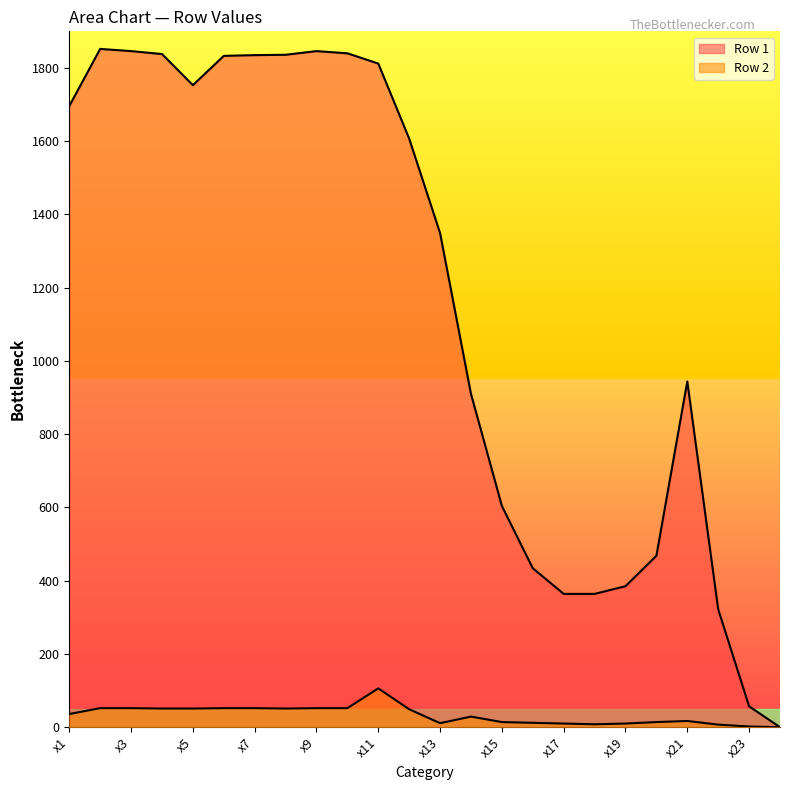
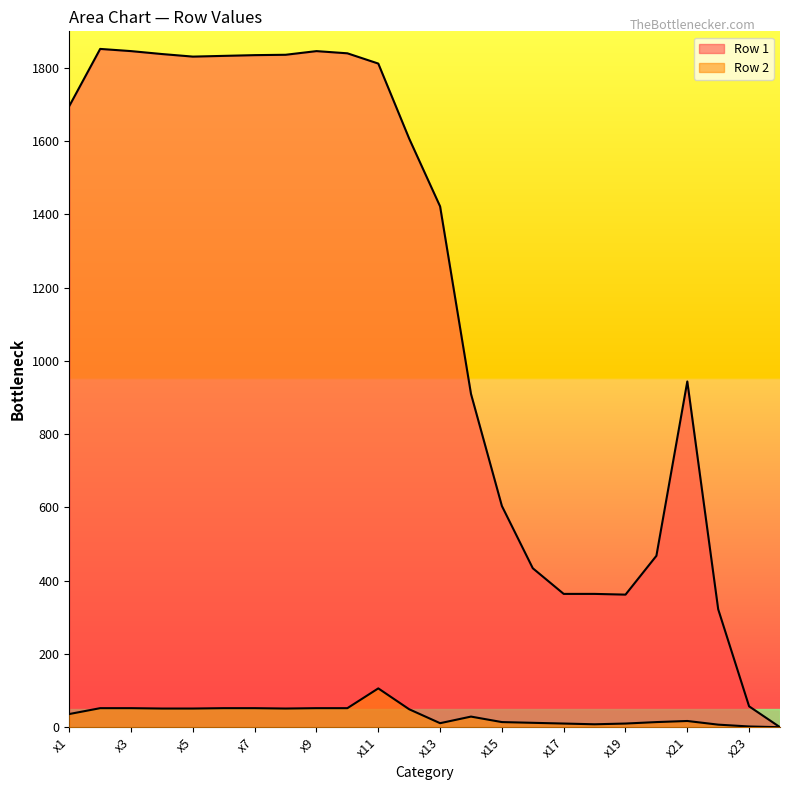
  {
    "Row 1": {
      "x1": 1700,
      "x3": 1850,
-     "x5": 1750,
+     "x5": 1830,
      "x7": 1840,
      "x9": 1850,
      "x11": 1810,
-     "x13": 1350,
+     "x13": 1420,
      "x15": 600,
      "x17": 360,
-     "x19": 390,
+     "x19": 360,
      "x21": 940,
      "x23": 60
    },
    "Row 2": {
      "x3": 50,
      "x5": 50,
      "x7": 50,
      "x9": 50,
      "x11": 110
    }
  }
